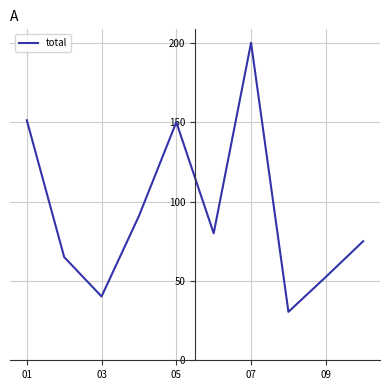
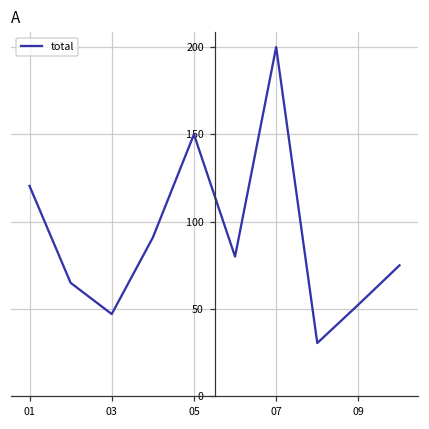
  {
-   "01": 151,
-   "03": 40,
+   "01": 121,
+   "03": 47,
    "05": 150,
    "07": 200,
    "09": 53
  }
